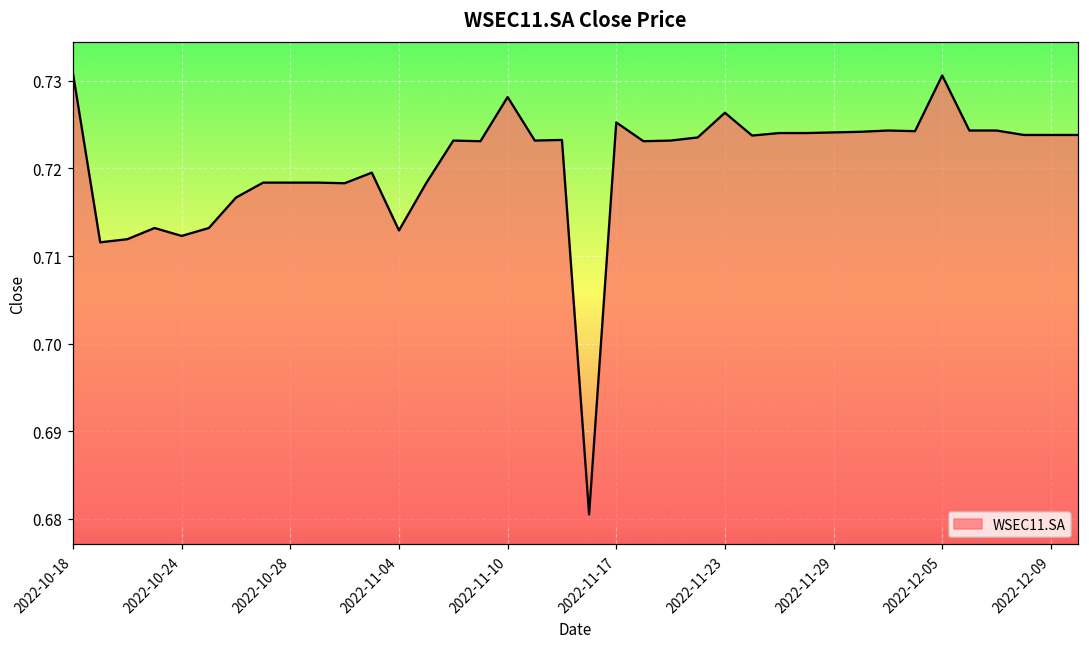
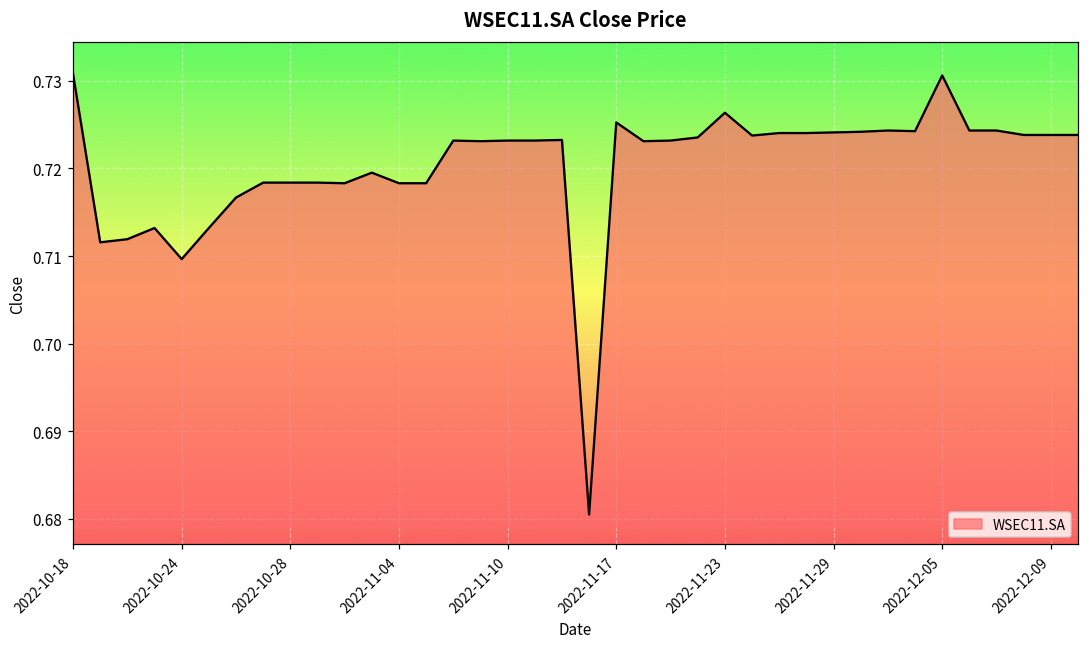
  {
    "2022-10-18": 0.731,
-   "2022-10-24": 0.712,
+   "2022-10-24": 0.710,
    "2022-10-28": 0.718,
-   "2022-11-04": 0.713,
-   "2022-11-10": 0.728,
+   "2022-11-04": 0.718,
+   "2022-11-10": 0.723,
    "2022-11-17": 0.725,
    "2022-11-23": 0.726,
    "2022-11-29": 0.724,
    "2022-12-05": 0.731,
    "2022-12-09": 0.724
  }
